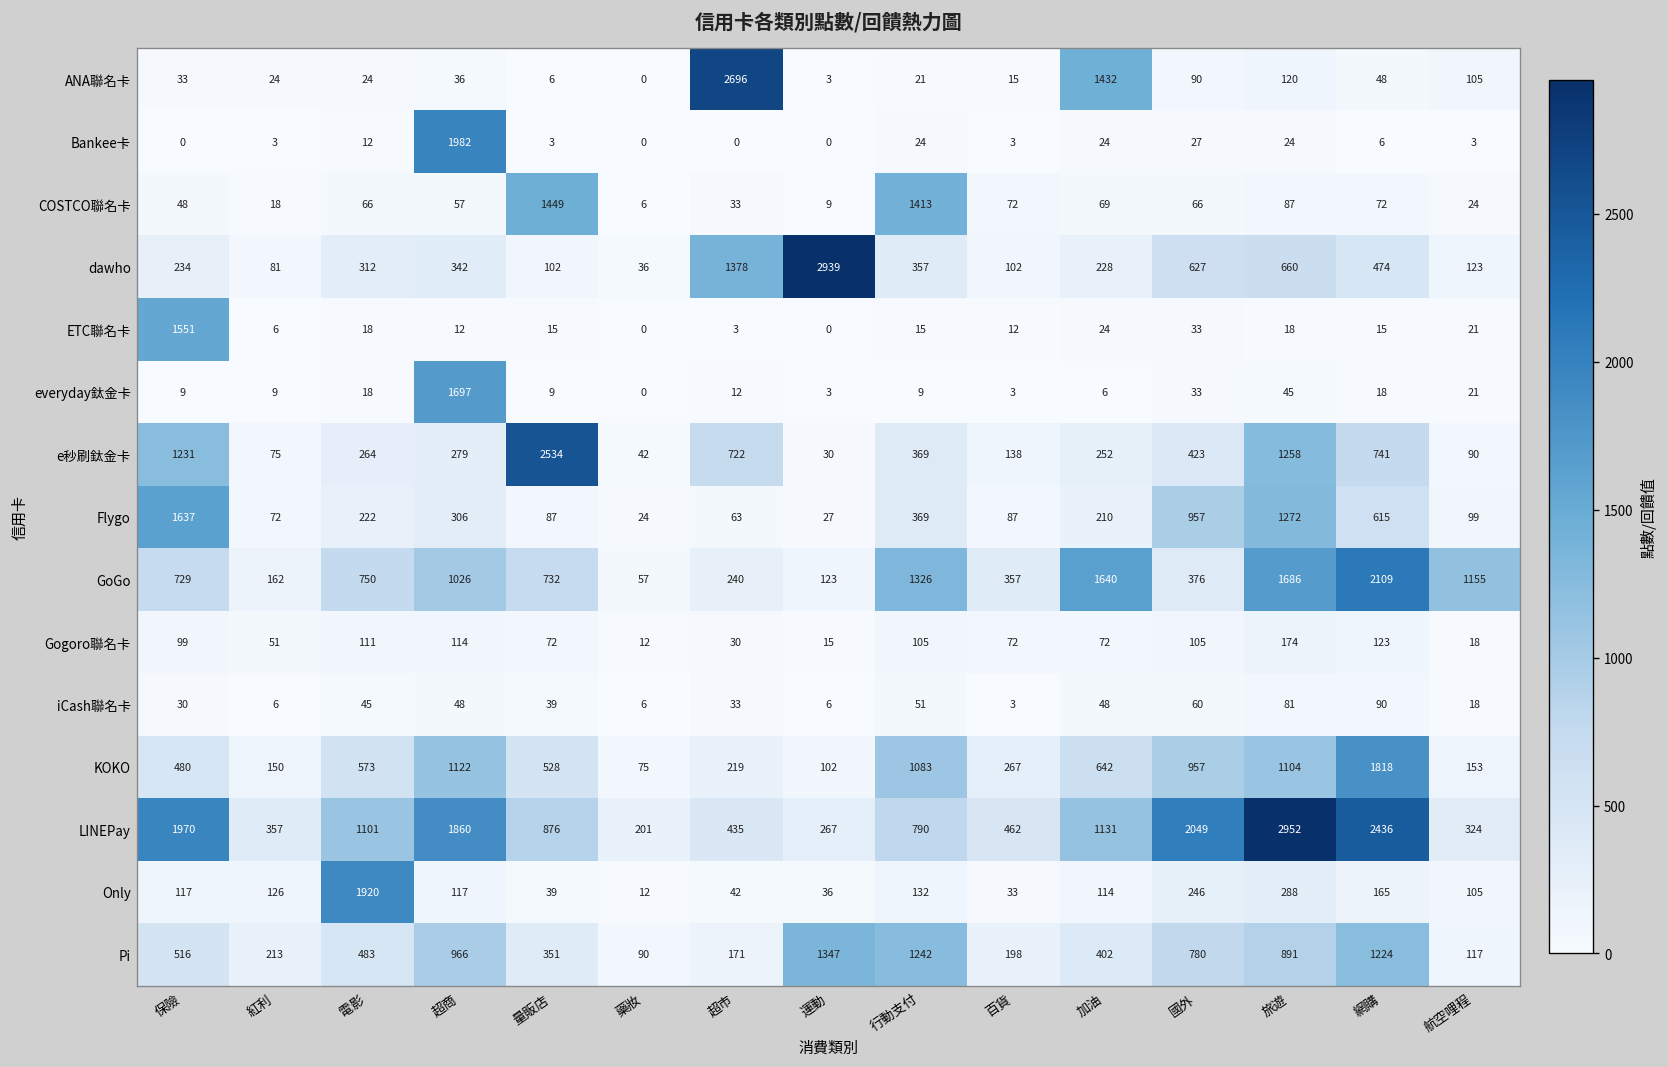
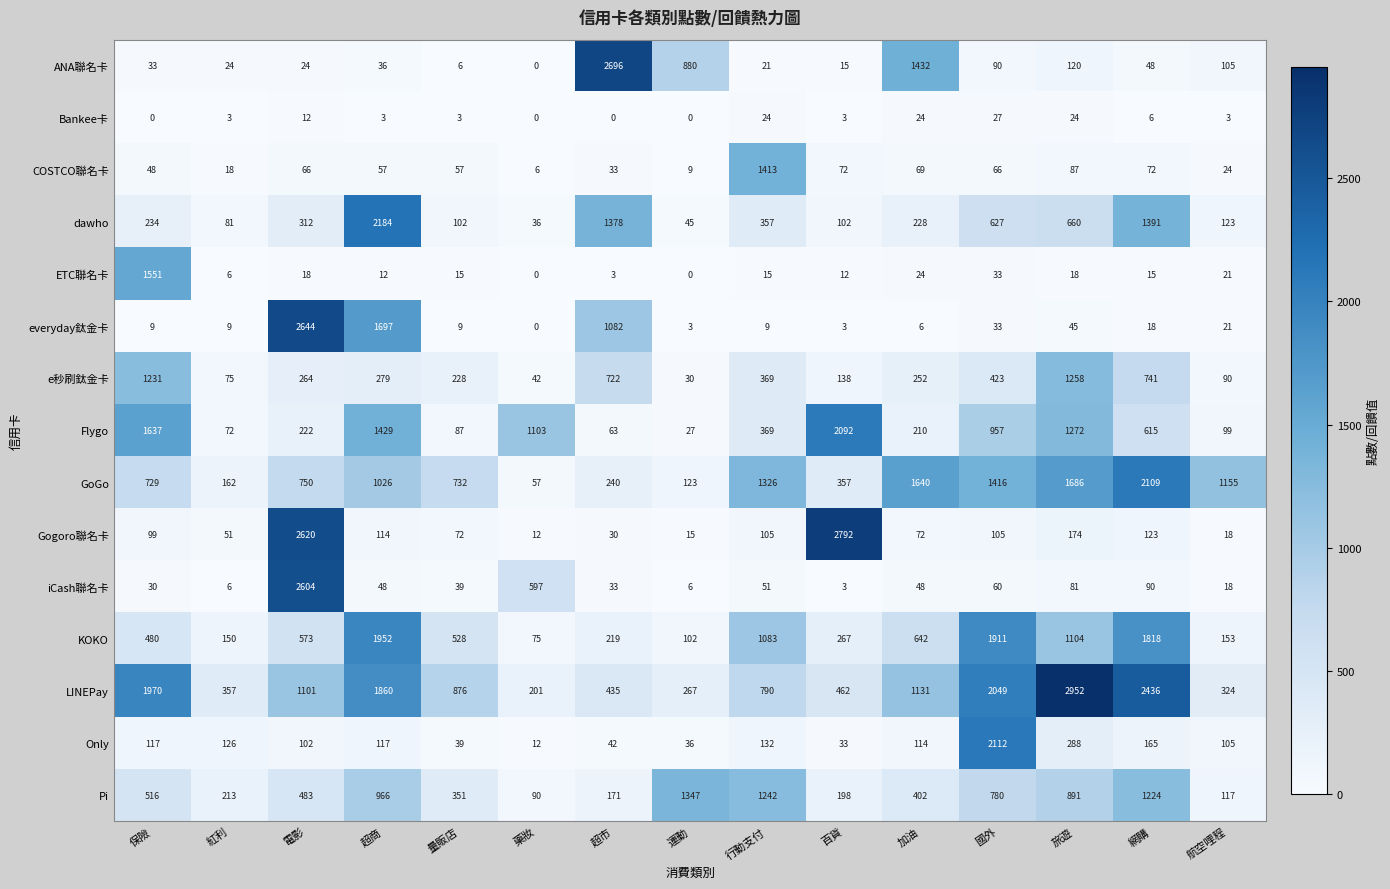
  {
    "ANA聯名卡": {
      "保險": 33,
      "紅利": 24,
      "電影": 24,
      "超商": 36,
      "量販店": 6,
      "藥妝": 0,
      "超市": 2696,
-     "運動": 3,
+     "運動": 880,
      "行動支付": 21,
      "百貨": 15,
      "加油": 1432,
      "國外": 90,
      "旅遊": 120,
      "網購": 48,
      "航空哩程": 105
    },
    "Bankee卡": {
      "保險": 0,
      "紅利": 3,
      "電影": 12,
-     "超商": 1982,
+     "超商": 3,
      "量販店": 3,
      "藥妝": 0,
      "超市": 0,
      "運動": 0,
      "行動支付": 24,
      "百貨": 3,
      "加油": 24,
      "國外": 27,
      "旅遊": 24,
      "網購": 6,
      "航空哩程": 3
    },
    "COSTCO聯名卡": {
      "保險": 48,
      "紅利": 18,
      "電影": 66,
      "超商": 57,
-     "量販店": 1449,
+     "量販店": 57,
      "藥妝": 6,
      "超市": 33,
      "運動": 9,
      "行動支付": 1413,
      "百貨": 72,
      "加油": 69,
      "國外": 66,
      "旅遊": 87,
      "網購": 72,
      "航空哩程": 24
    },
    "dawho": {
      "保險": 234,
      "紅利": 81,
      "電影": 312,
-     "超商": 342,
+     "超商": 2184,
      "量販店": 102,
      "藥妝": 36,
      "超市": 1378,
-     "運動": 2939,
+     "運動": 45,
      "行動支付": 357,
      "百貨": 102,
      "加油": 228,
      "國外": 627,
      "旅遊": 660,
-     "網購": 474,
+     "網購": 1391,
      "航空哩程": 123
    },
    "everyday鈦金卡": {
      "保險": 9,
      "紅利": 9,
-     "電影": 18,
+     "電影": 2644,
      "超商": 1697,
      "量販店": 9,
      "藥妝": 0,
-     "超市": 12,
+     "超市": 1082,
      "運動": 3,
      "行動支付": 9,
      "百貨": 3,
      "加油": 6,
      "國外": 33,
      "旅遊": 45,
      "網購": 18,
      "航空哩程": 21
    },
    "e秒刷鈦金卡": {
      "保險": 1231,
      "紅利": 75,
      "電影": 264,
      "超商": 279,
-     "量販店": 2534,
+     "量販店": 228,
      "藥妝": 42,
      "超市": 722,
      "運動": 30,
      "行動支付": 369,
      "百貨": 138,
      "加油": 252,
      "國外": 423,
      "旅遊": 1258,
      "網購": 741,
      "航空哩程": 90
    },
    "Flygo": {
      "保險": 1637,
      "紅利": 72,
      "電影": 222,
-     "超商": 306,
+     "超商": 1429,
      "量販店": 87,
-     "藥妝": 24,
+     "藥妝": 1103,
      "超市": 63,
      "運動": 27,
      "行動支付": 369,
-     "百貨": 87,
+     "百貨": 2092,
      "加油": 210,
      "國外": 957,
      "旅遊": 1272,
      "網購": 615,
      "航空哩程": 99
    },
    "GoGo": {
      "保險": 729,
      "紅利": 162,
      "電影": 750,
      "超商": 1026,
      "量販店": 732,
      "藥妝": 57,
      "超市": 240,
      "運動": 123,
      "行動支付": 1326,
      "百貨": 357,
      "加油": 1640,
-     "國外": 376,
+     "國外": 1416,
      "旅遊": 1686,
      "網購": 2109,
      "航空哩程": 1155
    },
    "Gogoro聯名卡": {
      "保險": 99,
      "紅利": 51,
-     "電影": 111,
+     "電影": 2620,
      "超商": 114,
      "量販店": 72,
      "藥妝": 12,
      "超市": 30,
      "運動": 15,
      "行動支付": 105,
-     "百貨": 72,
+     "百貨": 2792,
      "加油": 72,
      "國外": 105,
      "旅遊": 174,
      "網購": 123,
      "航空哩程": 18
    },
    "iCash聯名卡": {
      "保險": 30,
      "紅利": 6,
-     "電影": 45,
+     "電影": 2604,
      "超商": 48,
      "量販店": 39,
-     "藥妝": 6,
+     "藥妝": 597,
      "超市": 33,
      "運動": 6,
      "行動支付": 51,
      "百貨": 3,
      "加油": 48,
      "國外": 60,
      "旅遊": 81,
      "網購": 90,
      "航空哩程": 18
    },
    "KOKO": {
      "保險": 480,
      "紅利": 150,
      "電影": 573,
-     "超商": 1122,
+     "超商": 1952,
      "量販店": 528,
      "藥妝": 75,
      "超市": 219,
      "運動": 102,
      "行動支付": 1083,
      "百貨": 267,
      "加油": 642,
-     "國外": 957,
+     "國外": 1911,
      "旅遊": 1104,
      "網購": 1818,
      "航空哩程": 153
    },
    "Only": {
      "保險": 117,
      "紅利": 126,
-     "電影": 1920,
+     "電影": 102,
      "超商": 117,
      "量販店": 39,
      "藥妝": 12,
      "超市": 42,
      "運動": 36,
      "行動支付": 132,
      "百貨": 33,
      "加油": 114,
-     "國外": 246,
+     "國外": 2112,
      "旅遊": 288,
      "網購": 165,
      "航空哩程": 105
    }
  }
